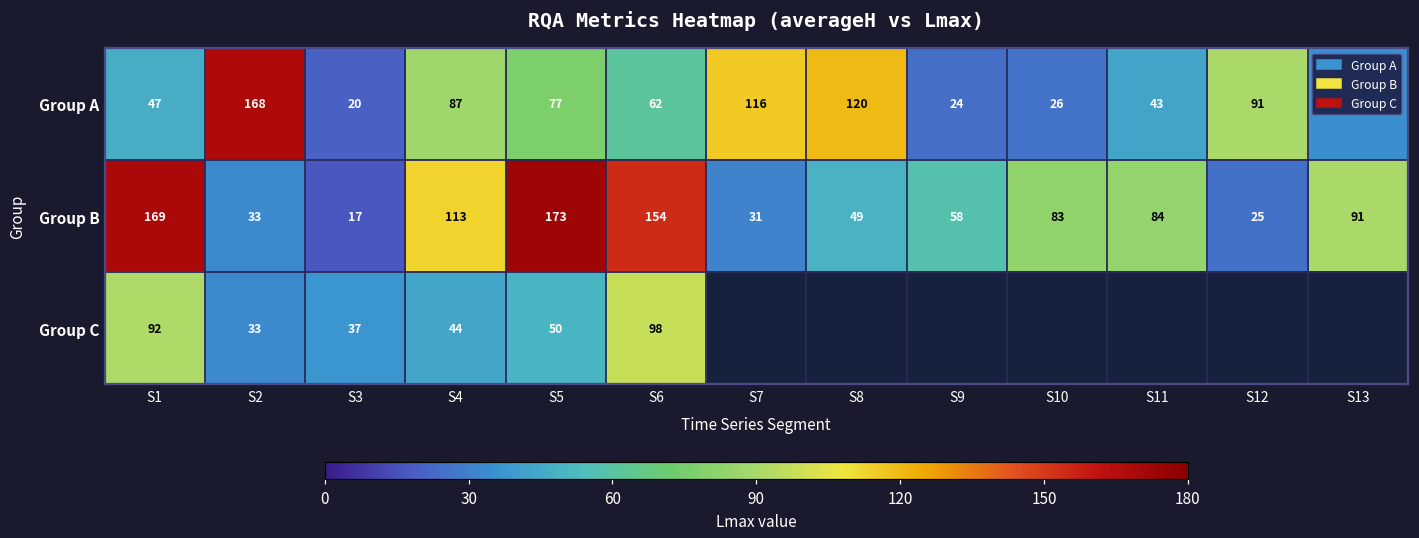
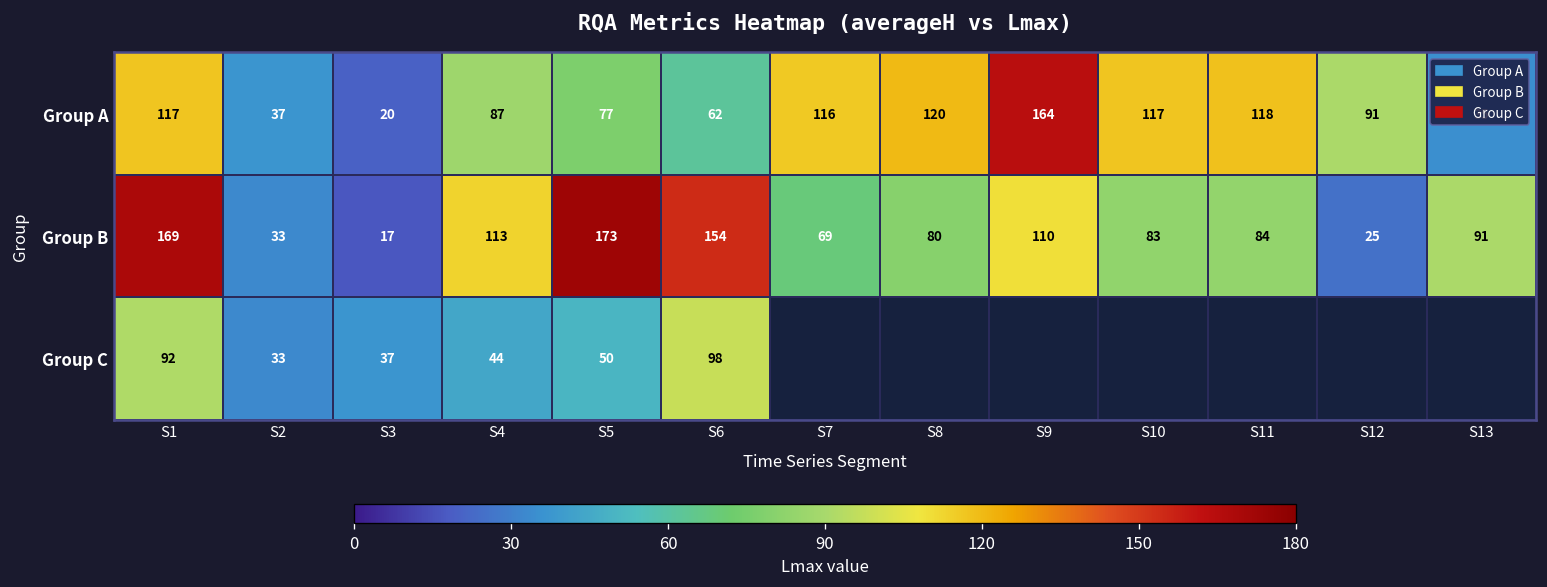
  {
    "Group A": {
-     "S1": 47,
-     "S2": 168,
+     "S1": 117,
+     "S2": 37,
      "S3": 20,
      "S4": 87,
      "S5": 77,
      "S6": 62,
      "S7": 116,
      "S8": 120,
-     "S9": 24,
-     "S10": 26,
-     "S11": 43,
+     "S9": 164,
+     "S10": 117,
+     "S11": 118,
      "S12": 91
    },
    "Group B": {
      "S1": 169,
      "S2": 33,
      "S3": 17,
      "S4": 113,
      "S5": 173,
      "S6": 154,
-     "S7": 31,
-     "S8": 49,
-     "S9": 58,
+     "S7": 69,
+     "S8": 80,
+     "S9": 110,
      "S10": 83,
      "S11": 84,
      "S12": 25,
      "S13": 91
    },
    "Group C": {
      "S1": 92,
      "S2": 33,
      "S3": 37,
      "S4": 44,
      "S5": 50,
      "S6": 98
    }
  }
